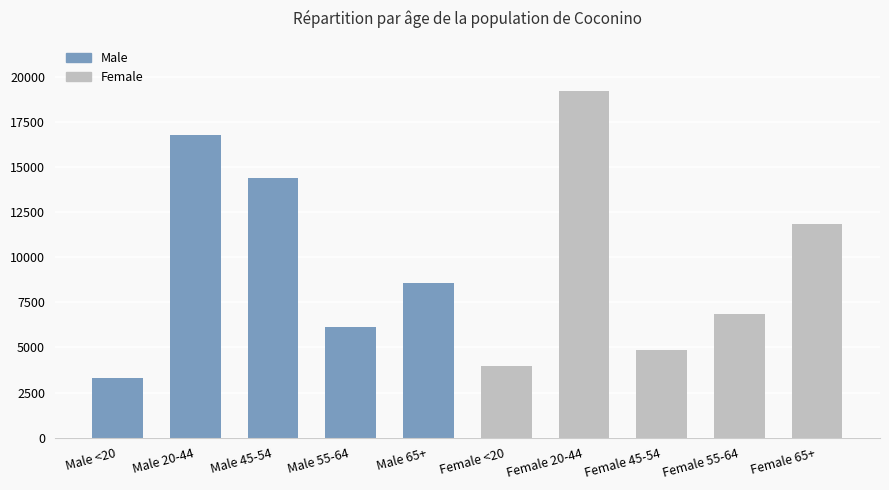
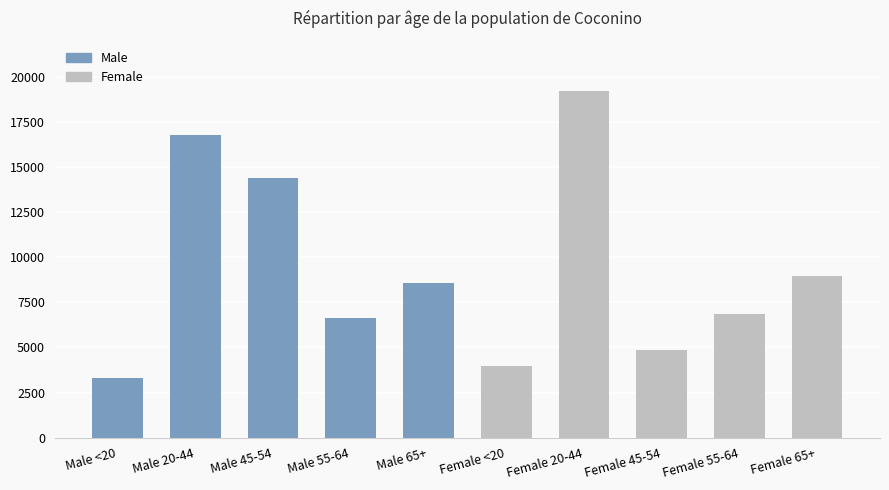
  {
    "Male": {
      "Male <20": 3300,
      "Male 20-44": 16800,
      "Male 45-54": 14400,
-     "Male 55-64": 6100,
+     "Male 55-64": 6600,
      "Male 65+": 8600
    },
    "Female": {
      "Female <20": 4000,
      "Female 20-44": 19200,
      "Female 45-54": 4800,
      "Female 55-64": 6800,
-     "Female 65+": 11800
+     "Female 65+": 9000
    }
  }
